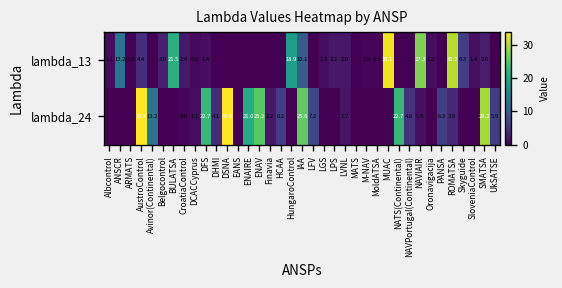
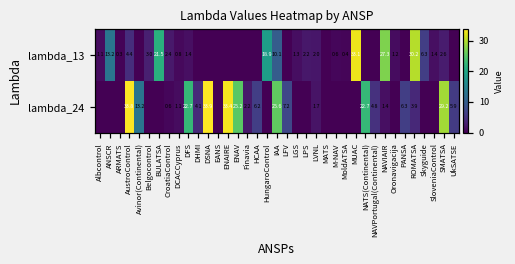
  {
    "lambda_13": {
      "Albcontrol": 1.1,
      "ANSCR": 13.2,
      "ARMATS": 0.3,
      "AustroControl": 4.4,
      "Belgocontrol": 3.0,
      "BULATSA": 21.5,
      "CroatiaControl": 2.4,
      "DCACCyprus": 0.8,
      "DFS": 1.4,
      "HungaroControl": 18.9,
      "IAA": 10.1,
      "LGS": 1.3,
      "LPS": 2.2,
      "LVNL": 2.0,
      "M-NAV": 0.6,
      "MoldATSA": 0.4,
      "MUAC": 33.1,
      "NAVIAIR": 27.3,
      "Oronavigacija": 1.2,
      "ROMATSA": 30.2,
      "Skyguide": 6.3,
      "SloveniaControl": 1.4,
      "SMATSA": 2.6
    },
    "lambda_24": {
      "AustroControl": 33.8,
      "Avinor(Continental)": 13.2,
      "CroatiaControl": 0.6,
      "DCACCyprus": 1.1,
      "DFS": 22.7,
      "DHMI": 4.1,
      "DSNA": 33.9,
-     "ENAIRE": 21.0,
+     "ENAIRE": 33.4,
      "ENAV": 25.2,
      "Finavia": 2.2,
      "HCAA": 6.2,
      "IAA": 25.6,
      "LFV": 7.2,
      "LVNL": 1.7,
      "NATS(Continental)": 22.7,
      "NAVPortugal(Continental)": 4.8,
      "NAVIAIR": 1.4,
      "PANSA": 6.3,
      "ROMATSA": 3.9,
      "SMATSA": 29.2,
      "UkSATSE": 5.9
    }
  }
